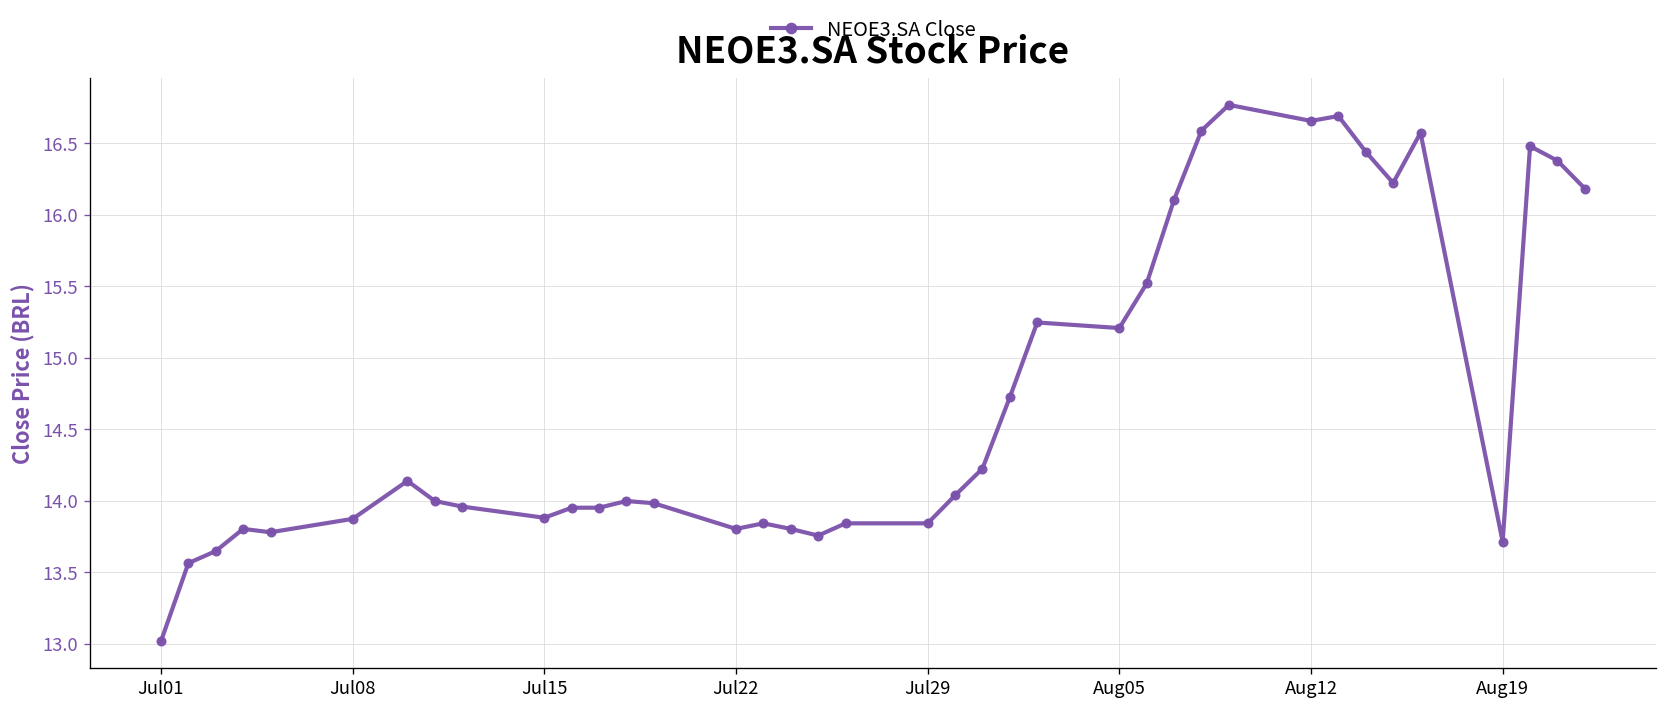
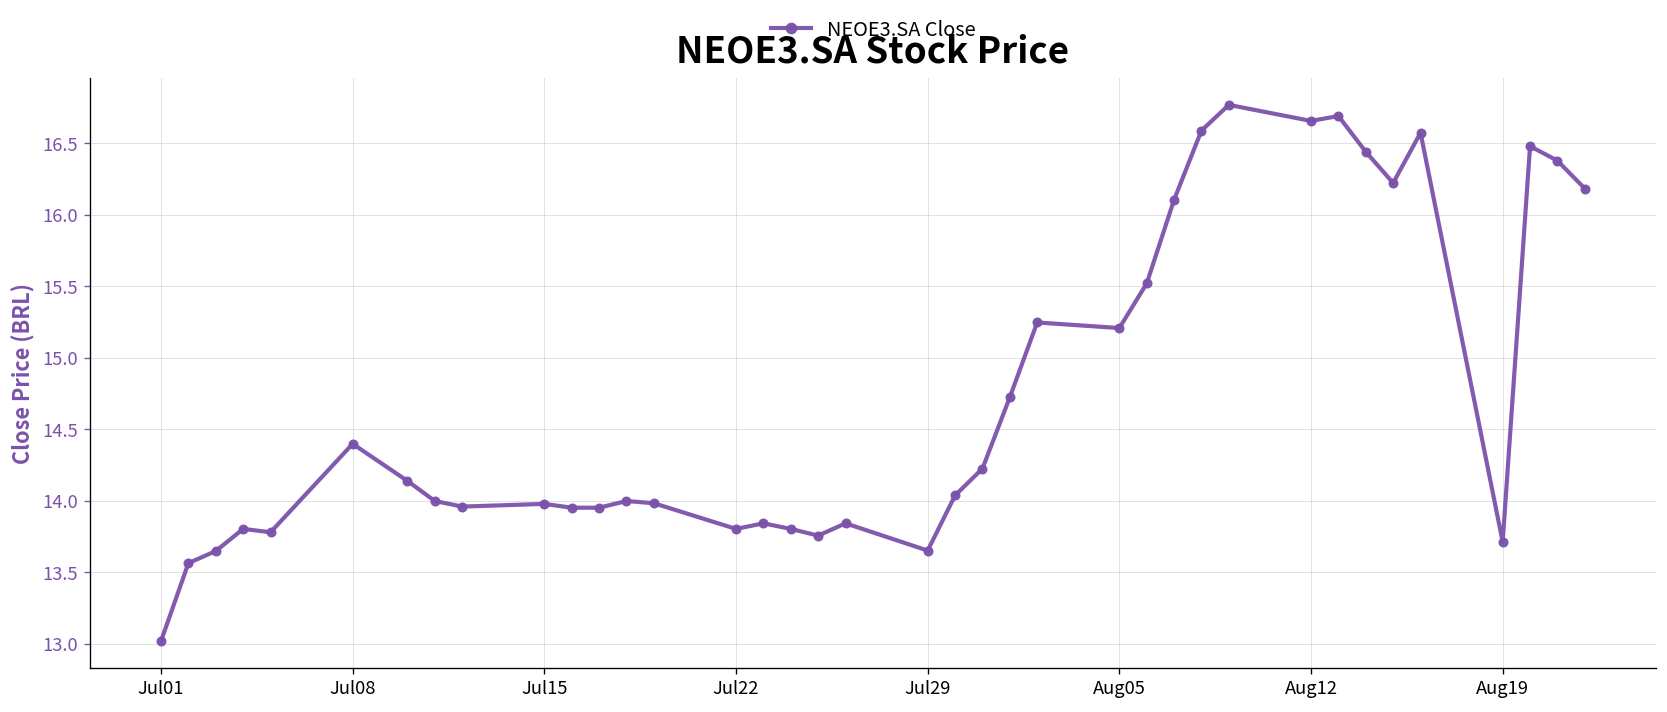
  {
    "Jul01": 13.02,
-   "Jul08": 13.87,
-   "Jul15": 13.88,
+   "Jul08": 14.40,
+   "Jul15": 13.98,
    "Jul22": 13.80,
-   "Jul29": 13.84,
+   "Jul29": 13.65,
    "Aug05": 15.21,
    "Aug12": 16.65,
    "Aug19": 13.71
  }
